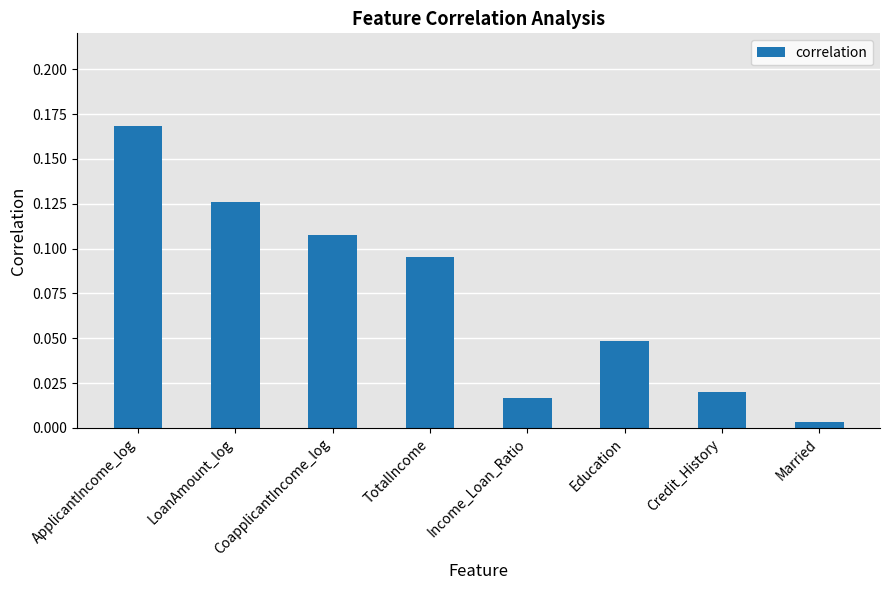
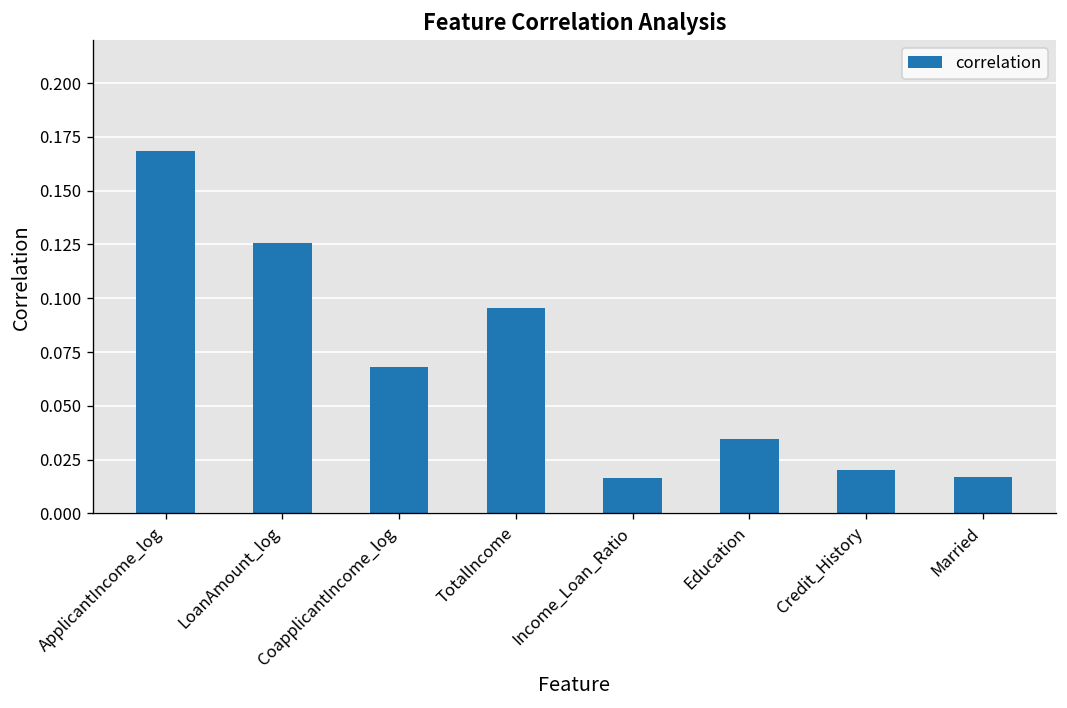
  {
    "ApplicantIncome_log": 0.168,
    "LoanAmount_log": 0.126,
-   "CoapplicantIncome_log": 0.107,
+   "CoapplicantIncome_log": 0.068,
    "TotalIncome": 0.096,
    "Income_Loan_Ratio": 0.016,
-   "Education": 0.048,
+   "Education": 0.035,
    "Credit_History": 0.020,
-   "Married": 0.003
+   "Married": 0.017
  }
